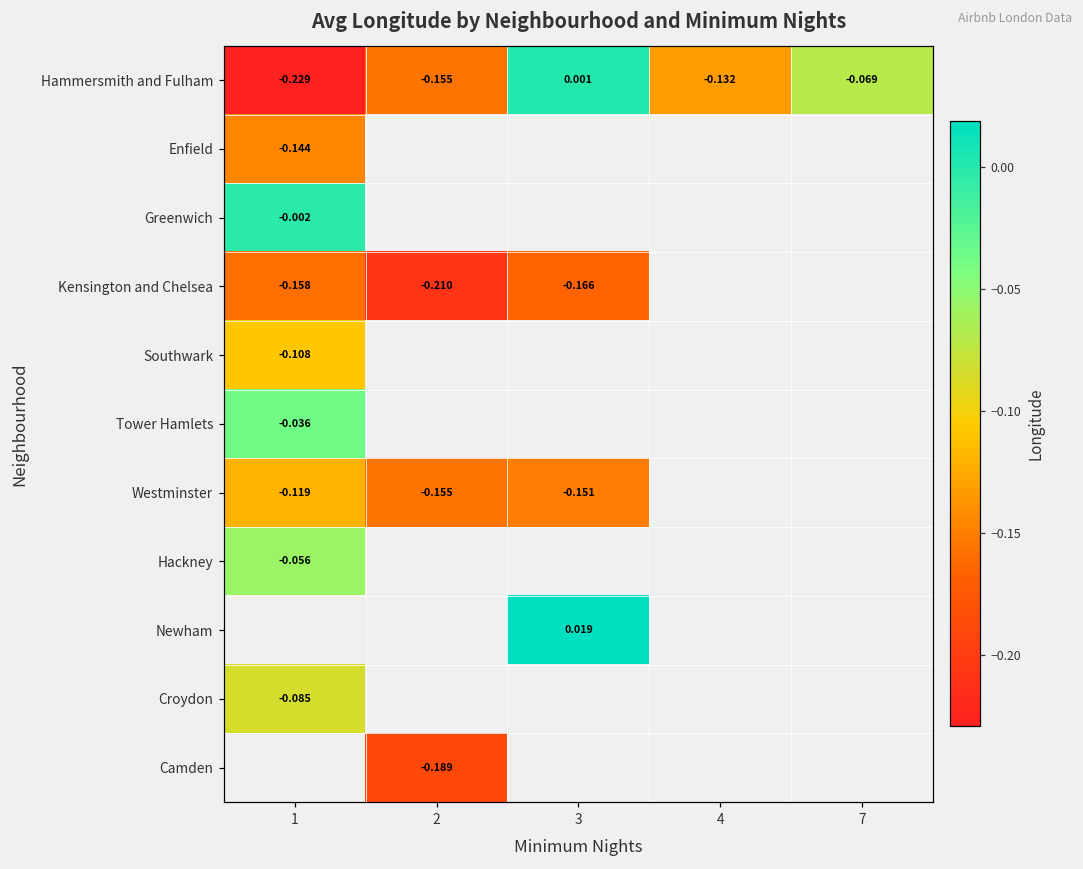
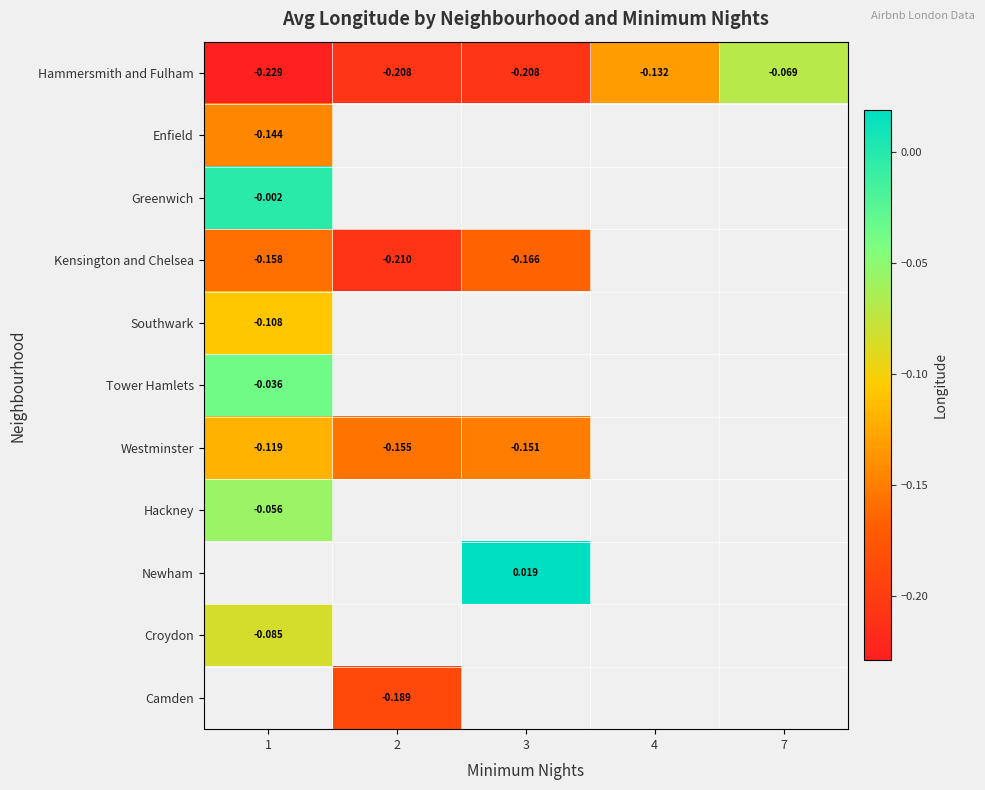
  {
    "Hammersmith and Fulham": {
      "1": -0.229,
-     "2": -0.155,
-     "3": 0.001,
+     "2": -0.208,
+     "3": -0.208,
      "4": -0.132,
      "7": -0.069
    },
    "Enfield": {
      "1": -0.144
    },
    "Greenwich": {
      "1": -0.002
    },
    "Kensington and Chelsea": {
      "1": -0.158,
      "2": -0.210,
      "3": -0.166
    },
    "Southwark": {
      "1": -0.108
    },
    "Tower Hamlets": {
      "1": -0.036
    },
    "Westminster": {
      "1": -0.119,
      "2": -0.155,
      "3": -0.151
    },
    "Hackney": {
      "1": -0.056
    },
    "Newham": {
      "3": 0.019
    },
    "Croydon": {
      "1": -0.085
    },
    "Camden": {
      "2": -0.189
    }
  }
